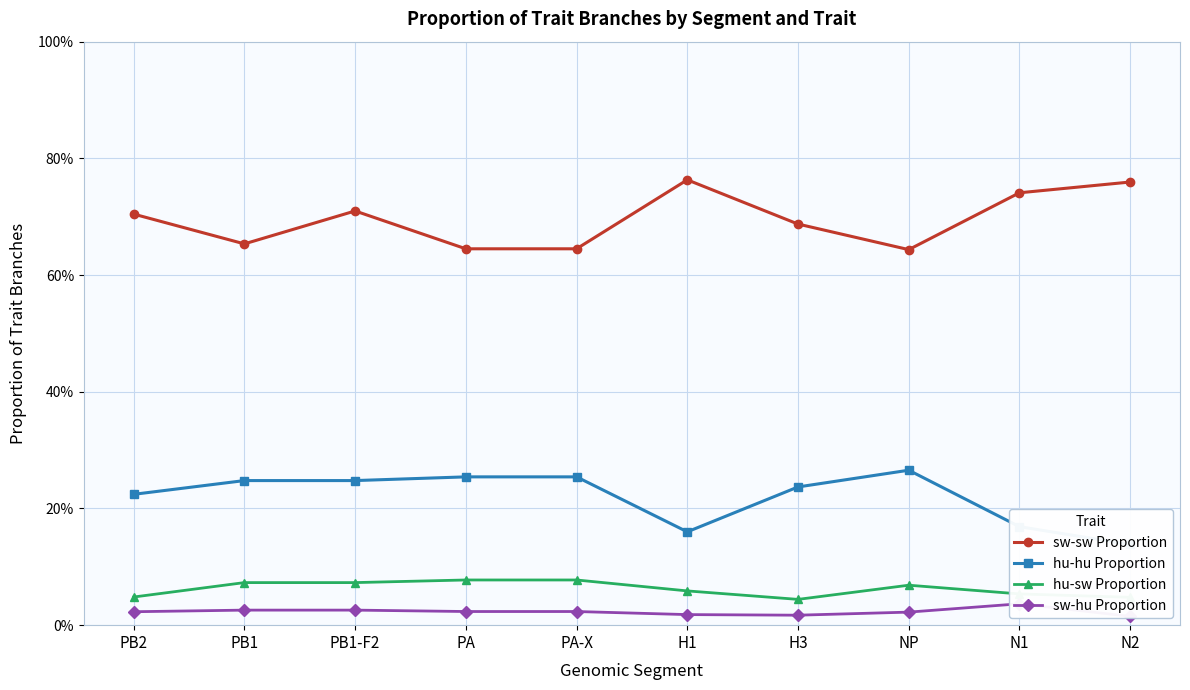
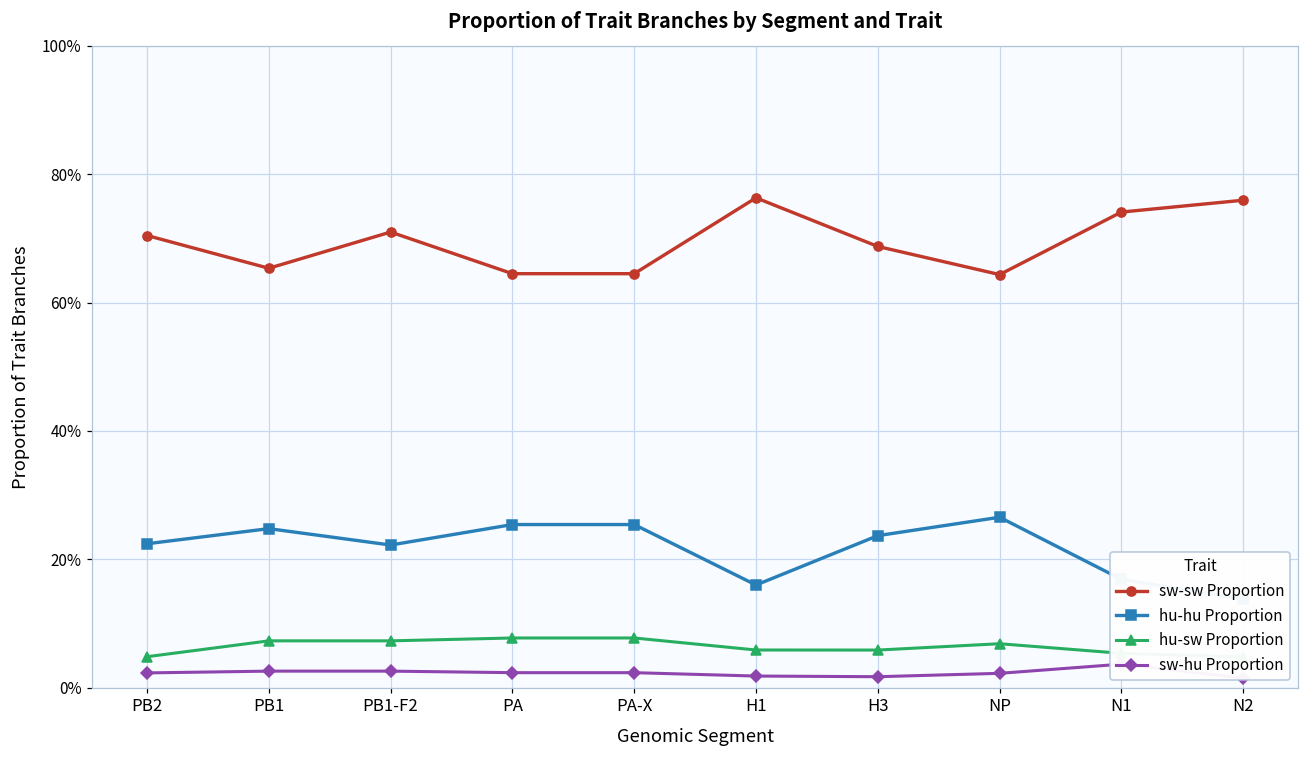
  {
    "sw-sw Proportion": {
      "PB2": "70%",
      "PB1": "65%",
      "PB1-F2": "71%",
      "PA": "65%",
      "PA-X": "65%",
      "H1": "76%",
      "H3": "69%",
      "NP": "64%",
      "N1": "74%",
      "N2": "76%"
    },
    "hu-hu Proportion": {
      "PB2": "22%",
      "PB1": "25%",
-     "PB1-F2": "25%",
+     "PB1-F2": "22%",
      "PA": "25%",
      "PA-X": "25%",
      "H1": "16%",
      "H3": "24%",
      "NP": "27%"
    },
    "hu-sw Proportion": {
      "PB2": "5%",
      "PB1": "7%",
      "PB1-F2": "7%",
      "PA": "8%",
      "PA-X": "8%",
      "H1": "6%",
-     "H3": "4%",
+     "H3": "6%",
      "NP": "7%"
    },
    "sw-hu Proportion": {
      "PB2": "2%",
      "PB1": "3%",
      "PB1-F2": "3%",
      "PA": "2%",
      "PA-X": "2%",
      "H1": "2%",
      "H3": "2%",
      "NP": "2%"
    }
  }
